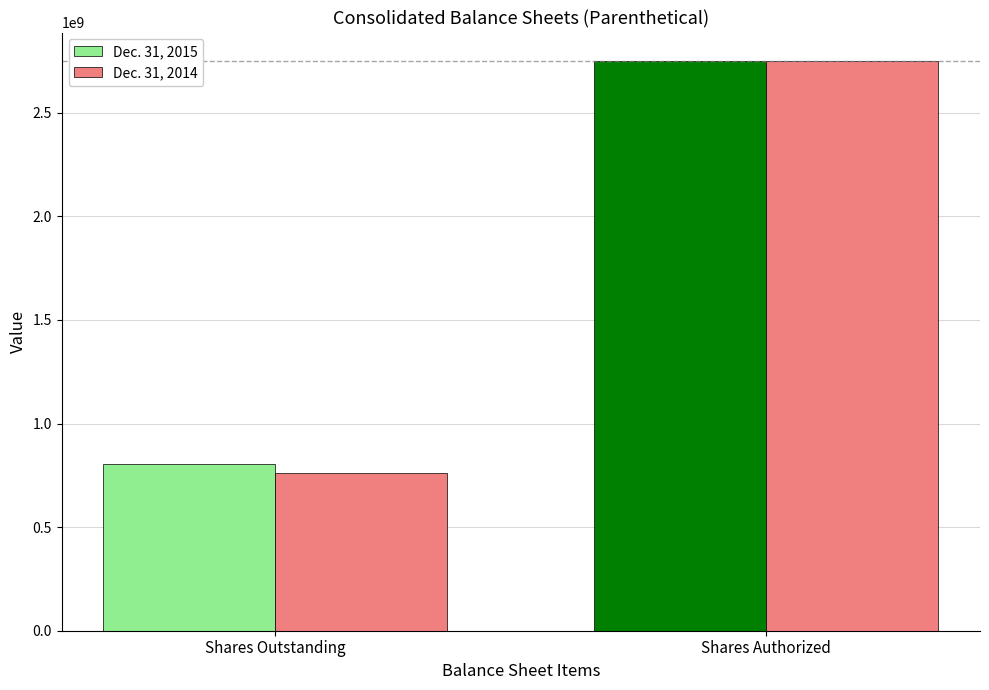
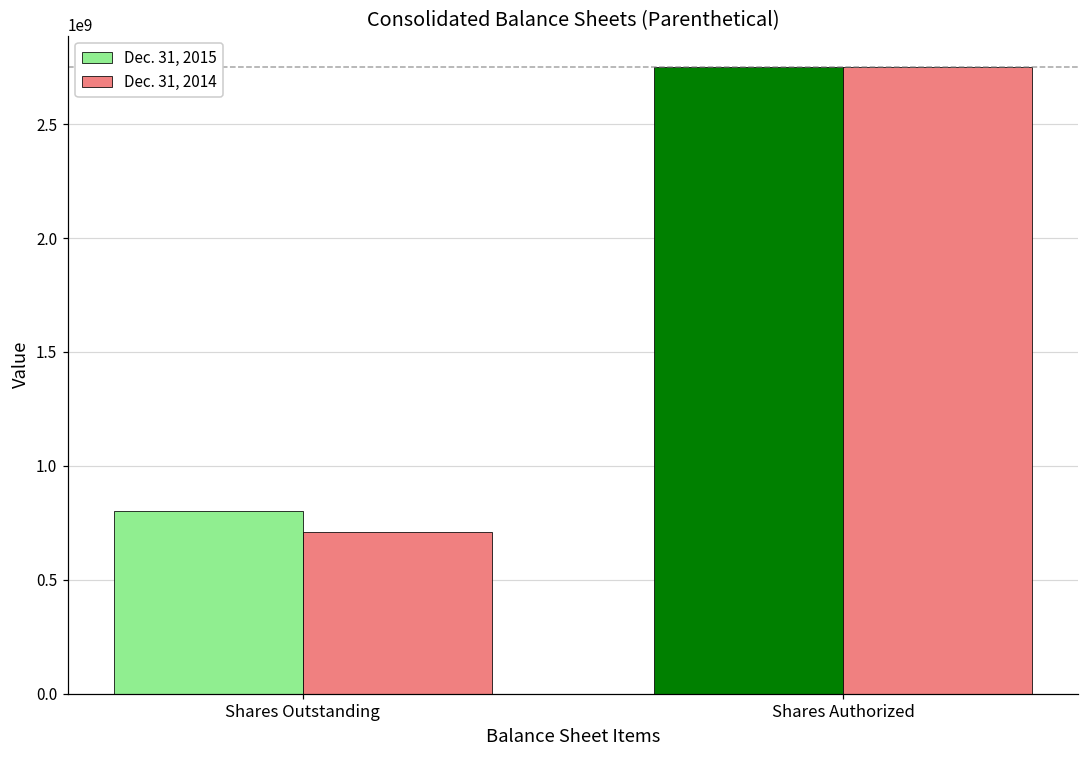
  {
    "Dec. 31, 2015": {
      "Shares Outstanding": 800000000,
      "Shares Authorized": 2750000000
    },
    "Dec. 31, 2014": {
-     "Shares Outstanding": 760000000,
+     "Shares Outstanding": 710000000,
      "Shares Authorized": 2750000000
    }
  }
